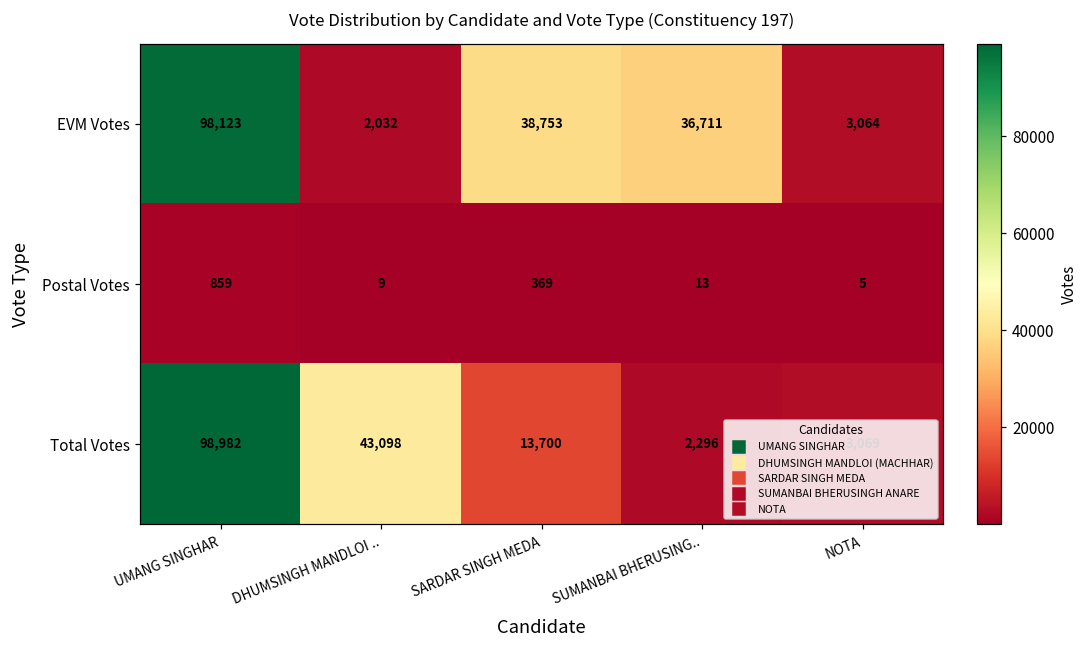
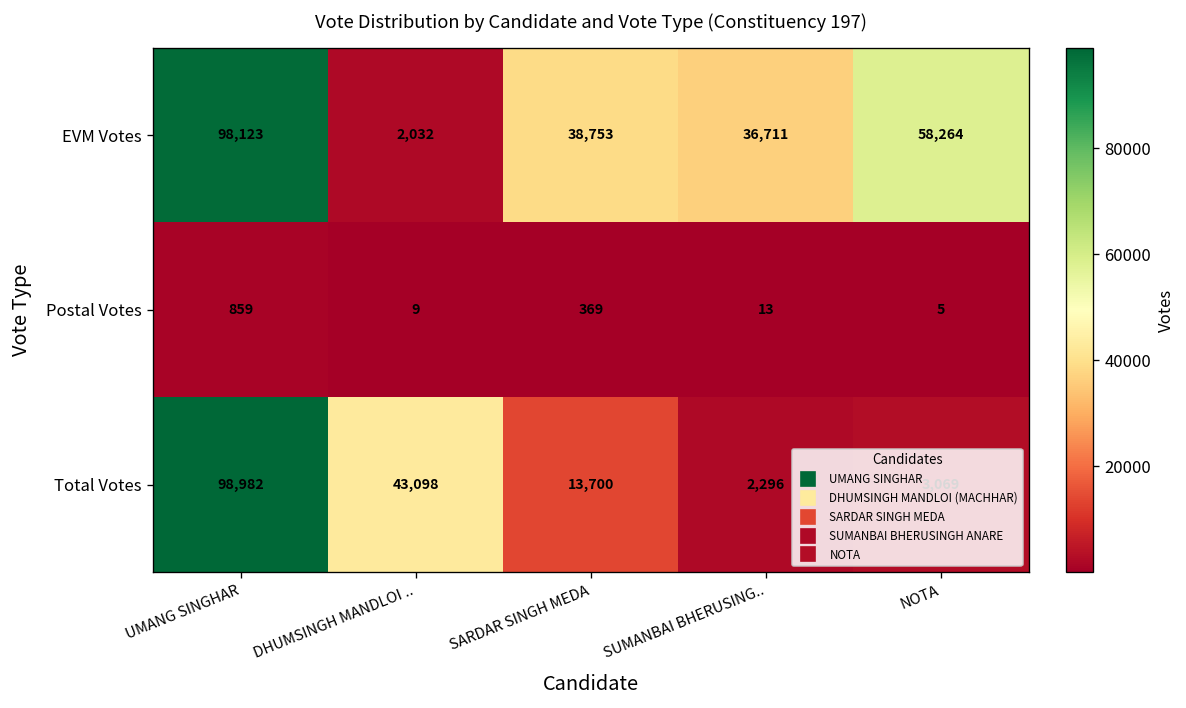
  {
    "EVM Votes": {
      "UMANG SINGHAR": "98,123",
      "DHUMSINGH MANDLOI ..": "2,032",
      "SARDAR SINGH MEDA": "38,753",
      "SUMANBAI BHERUSING..": "36,711",
-     "NOTA": "3,064"
+     "NOTA": "58,264"
    },
    "Postal Votes": {
      "UMANG SINGHAR": "859",
      "DHUMSINGH MANDLOI ..": "9",
      "SARDAR SINGH MEDA": "369",
      "SUMANBAI BHERUSING..": "13",
      "NOTA": "5"
    },
    "Total Votes": {
      "UMANG SINGHAR": "98,982",
      "DHUMSINGH MANDLOI ..": "43,098",
      "SARDAR SINGH MEDA": "13,700",
      "SUMANBAI BHERUSING..": "2,296"
    }
  }
